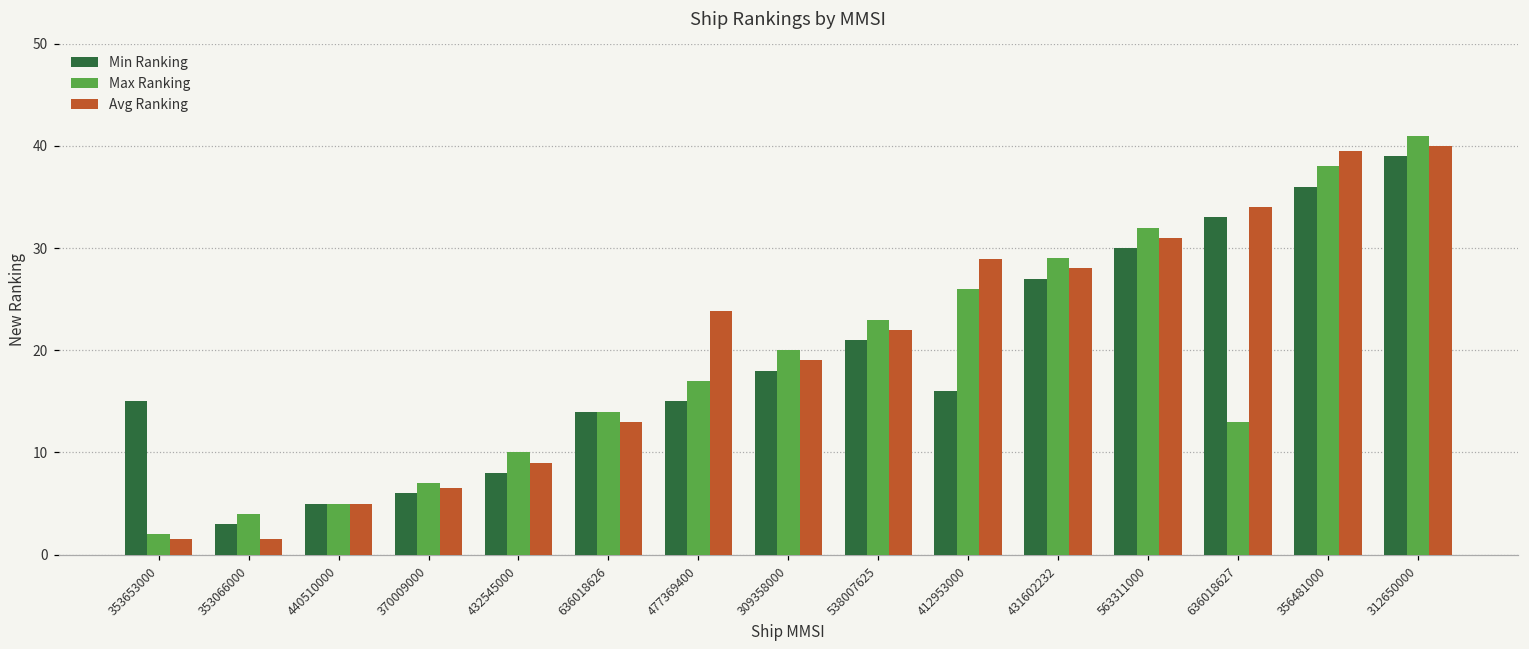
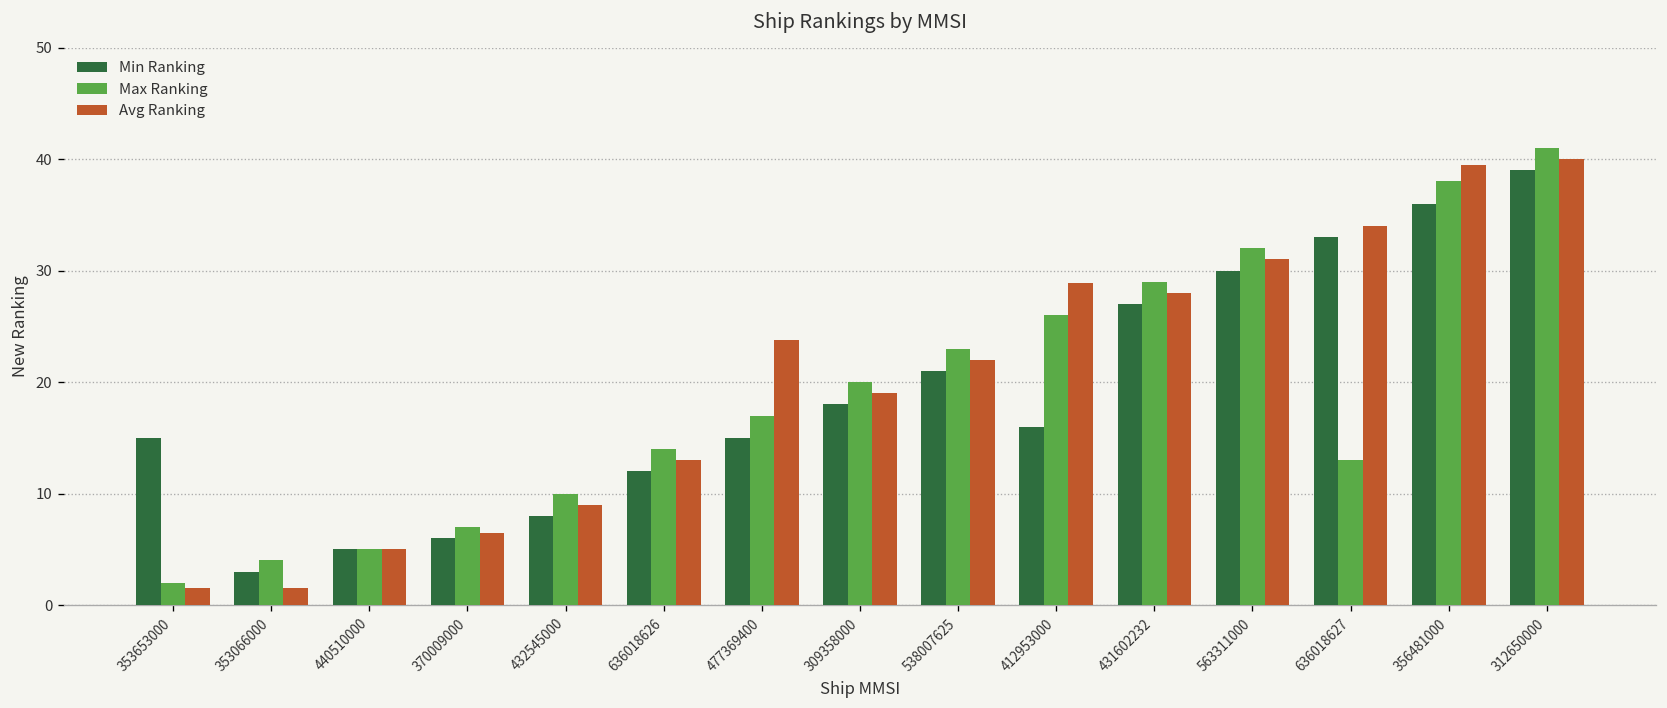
  {
    "Min Ranking": {
      "353653000": 15,
      "353066000": 3,
      "440510000": 5,
      "370009000": 6,
      "432545000": 8,
-     "636018626": 14,
+     "636018626": 12,
      "477369400": 15,
      "309358000": 18,
      "538007625": 21,
      "412953000": 16,
      "431602232": 27,
      "563311000": 30,
      "636018627": 33,
      "356481000": 36,
      "312650000": 39
    },
    "Max Ranking": {
      "353653000": 2,
      "353066000": 4,
      "440510000": 5,
      "370009000": 7,
      "432545000": 10,
      "636018626": 14,
      "477369400": 17,
      "309358000": 20,
      "538007625": 23,
      "412953000": 26,
      "431602232": 29,
      "563311000": 32,
      "636018627": 13,
      "356481000": 38,
      "312650000": 41
    },
    "Avg Ranking": {
      "353653000": 2,
      "353066000": 2,
      "440510000": 5,
      "370009000": 7,
      "432545000": 9,
      "636018626": 13,
      "477369400": 24,
      "309358000": 19,
      "538007625": 22,
      "412953000": 29,
      "431602232": 28,
      "563311000": 31,
      "636018627": 34,
      "356481000": 40,
      "312650000": 40
    }
  }
